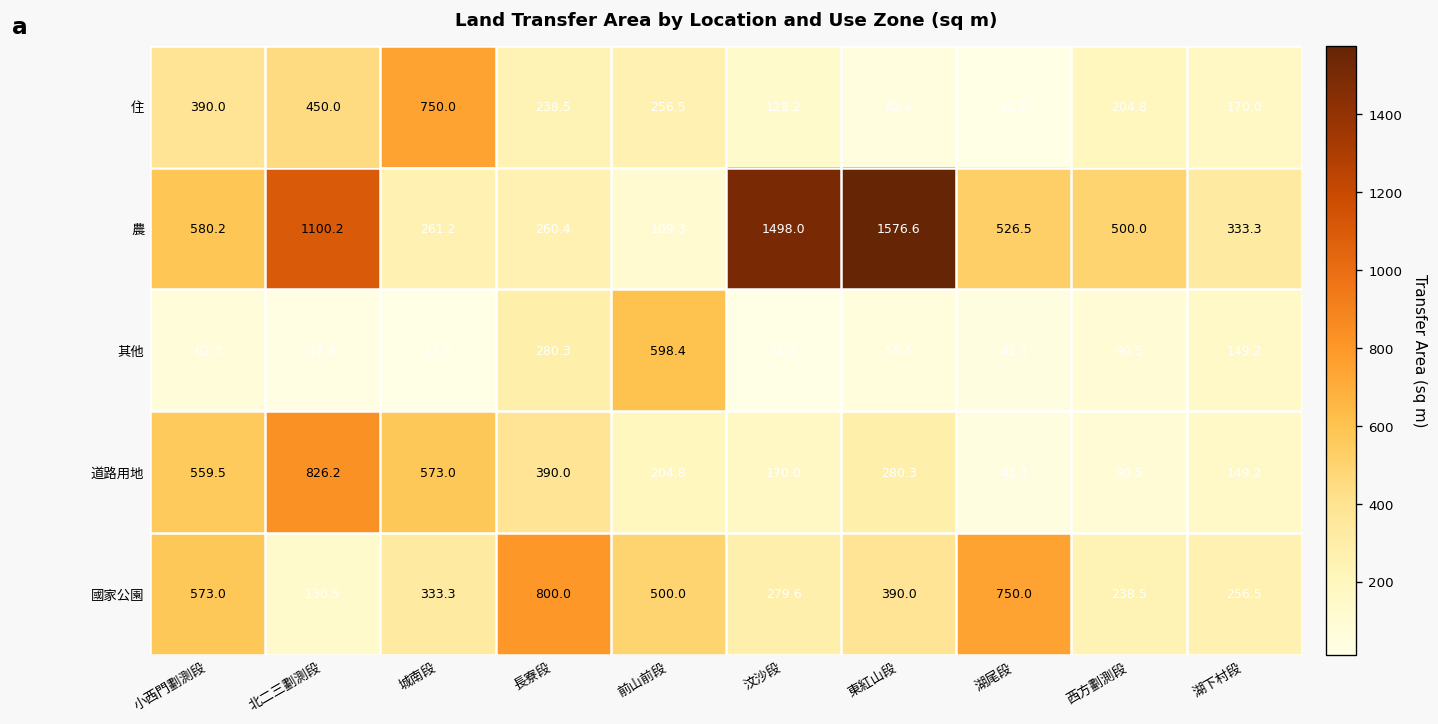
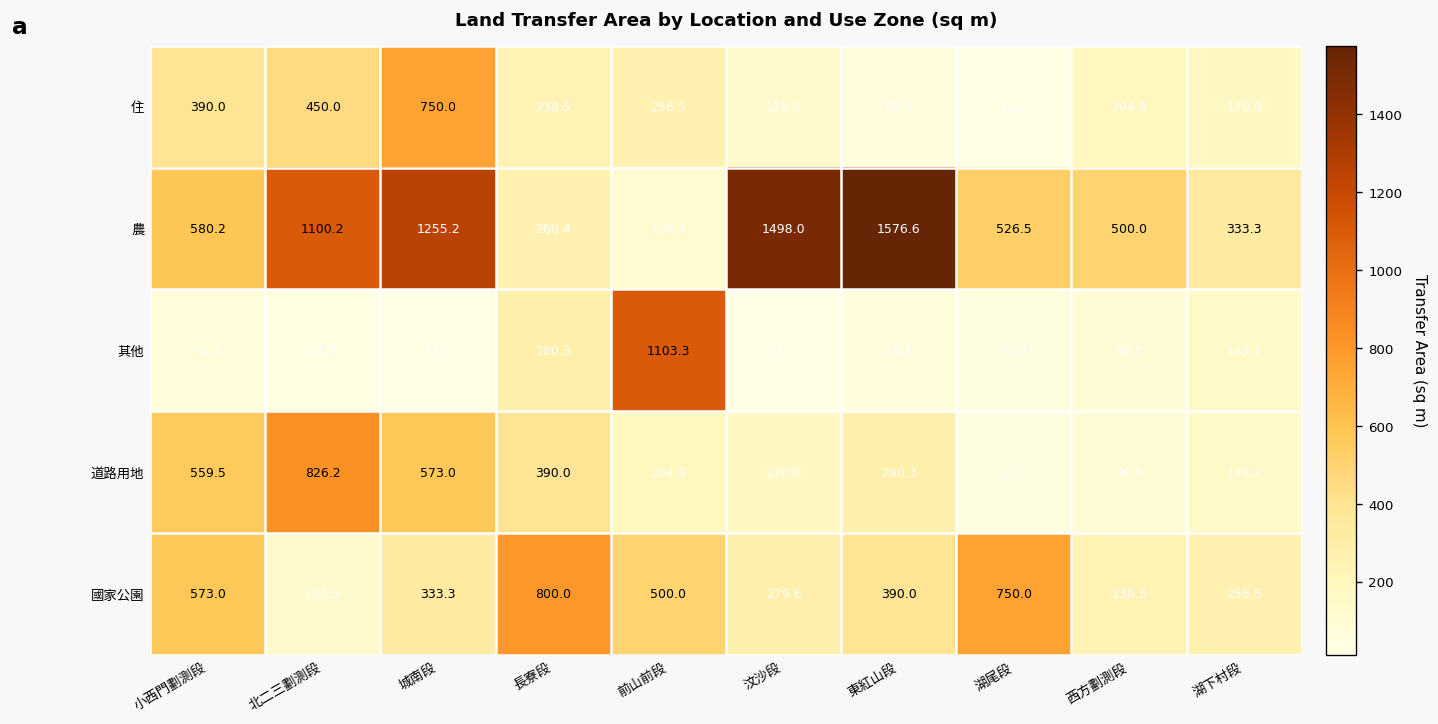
  {
    "住": {
      "小西門劃測段": 390.0,
      "北二三劃測段": 450.0,
      "城南段": 750.0,
      "長寮段": 238.5,
      "前山前段": 256.5,
      "汶沙段": 128.2,
      "西方劃測段": 204.8,
      "湖下村段": 170.0
    },
    "農": {
      "小西門劃測段": 580.2,
      "北二三劃測段": 1100.2,
-     "城南段": 261.2,
+     "城南段": 1255.2,
      "長寮段": 260.4,
      "汶沙段": 1498.0,
      "東紅山段": 1576.6,
      "湖尾段": 526.5,
      "西方劃測段": 500.0,
      "湖下村段": 333.3
    },
    "其他": {
      "長寮段": 280.3,
-     "前山前段": 598.4,
+     "前山前段": 1103.3,
      "湖下村段": 149.2
    },
    "道路用地": {
      "小西門劃測段": 559.5,
      "北二三劃測段": 826.2,
      "城南段": 573.0,
      "長寮段": 390.0,
      "前山前段": 204.8,
      "汶沙段": 170.0,
      "東紅山段": 280.3,
      "湖下村段": 149.2
    },
    "國家公園": {
      "小西門劃測段": 573.0,
      "北二三劃測段": 130.5,
      "城南段": 333.3,
      "長寮段": 800.0,
      "前山前段": 500.0,
      "汶沙段": 279.6,
      "東紅山段": 390.0,
      "湖尾段": 750.0,
      "西方劃測段": 238.5,
      "湖下村段": 256.5
    }
  }
